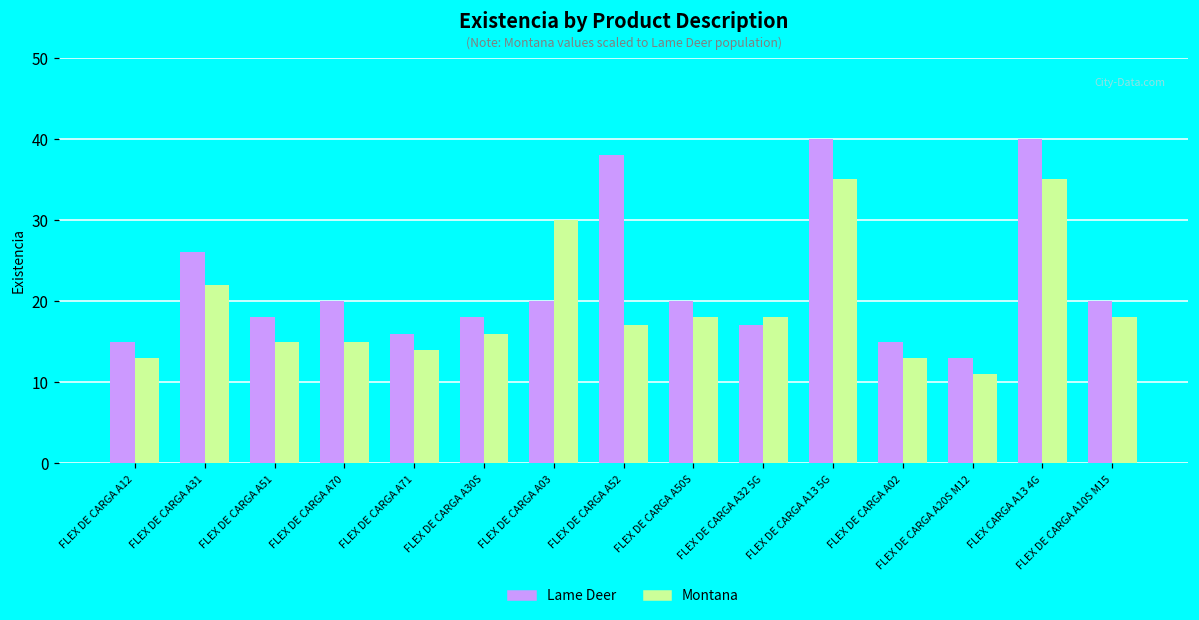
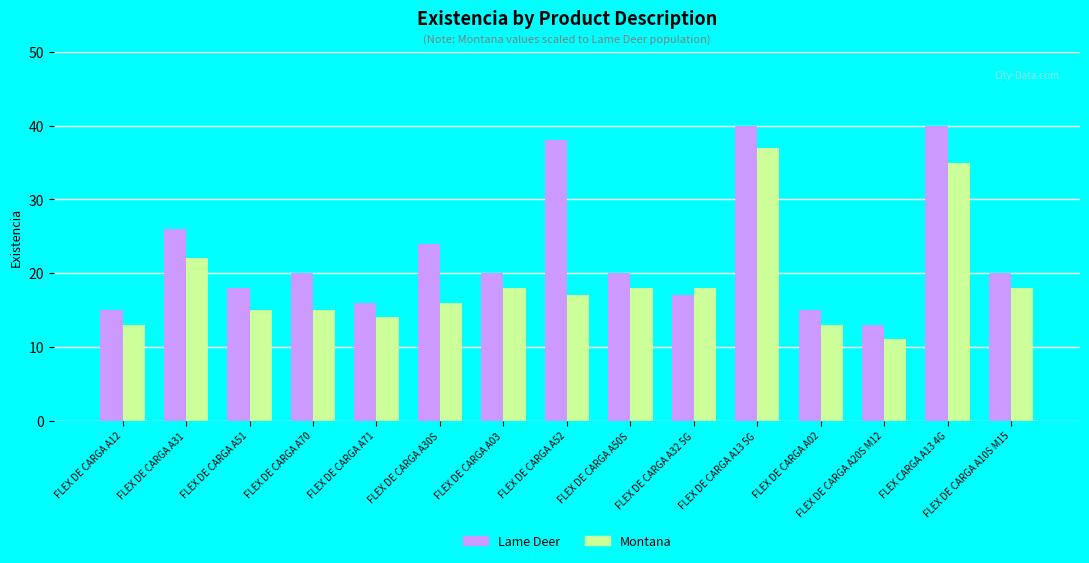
  {
    "Lame Deer": {
      "FLEX DE CARGA A12": 15,
      "FLEX DE CARGA A31": 26,
      "FLEX DE CARGA A51": 18,
      "FLEX DE CARGA A70": 20,
      "FLEX DE CARGA A71": 16,
-     "FLEX DE CARGA A30S": 18,
+     "FLEX DE CARGA A30S": 24,
      "FLEX DE CARGA A03": 20,
      "FLEX DE CARGA A52": 38,
      "FLEX DE CARGA A50S": 20,
      "FLEX DE CARGA A32 5G": 17,
      "FLEX DE CARGA A13 5G": 40,
      "FLEX DE CARGA A02": 15,
      "FLEX DE CARGA A20S M12": 13,
      "FLEX CARGA A13 4G": 40,
      "FLEX DE CARGA A10S M15": 20
    },
    "Montana": {
      "FLEX DE CARGA A12": 13,
      "FLEX DE CARGA A31": 22,
      "FLEX DE CARGA A51": 15,
      "FLEX DE CARGA A70": 15,
      "FLEX DE CARGA A71": 14,
      "FLEX DE CARGA A30S": 16,
-     "FLEX DE CARGA A03": 30,
+     "FLEX DE CARGA A03": 18,
      "FLEX DE CARGA A52": 17,
      "FLEX DE CARGA A50S": 18,
      "FLEX DE CARGA A32 5G": 18,
-     "FLEX DE CARGA A13 5G": 35,
+     "FLEX DE CARGA A13 5G": 37,
      "FLEX DE CARGA A02": 13,
      "FLEX DE CARGA A20S M12": 11,
      "FLEX CARGA A13 4G": 35,
      "FLEX DE CARGA A10S M15": 18
    }
  }
